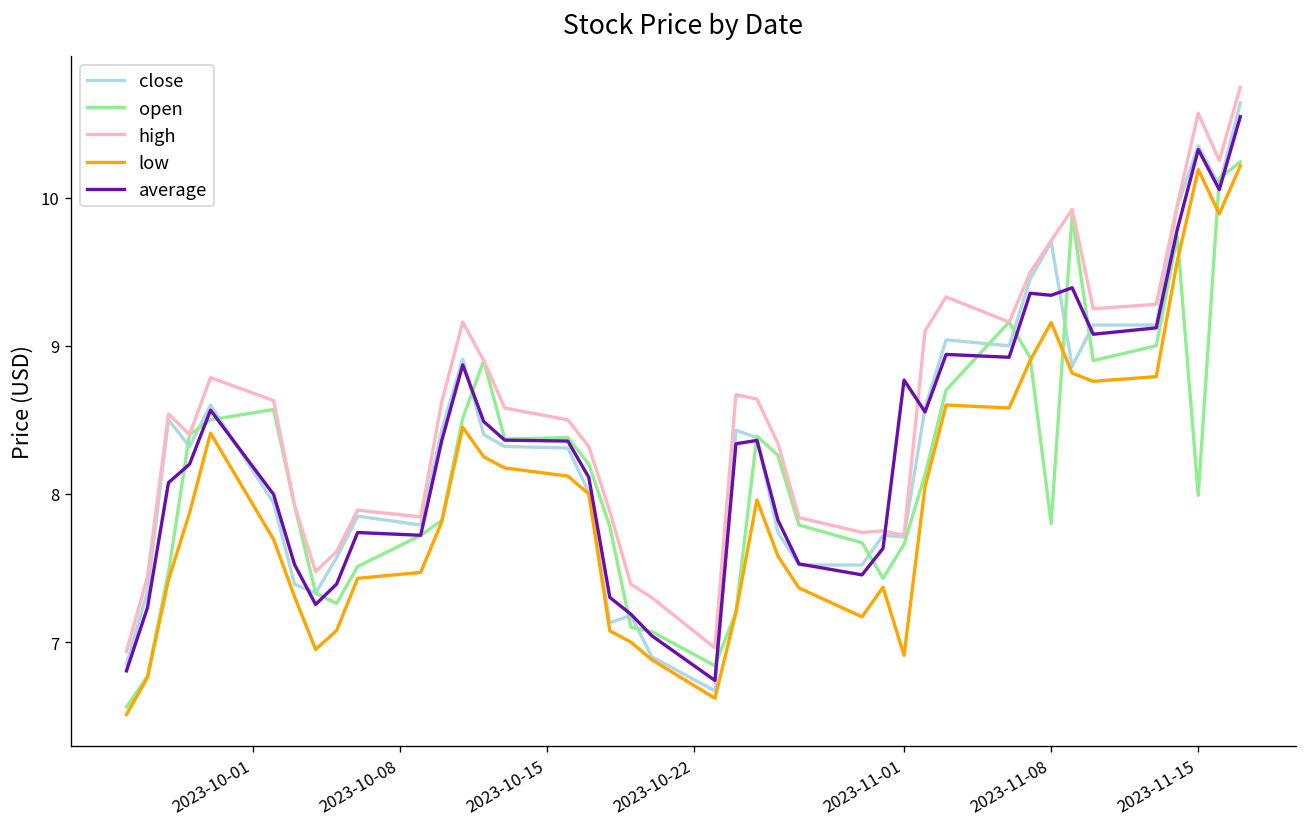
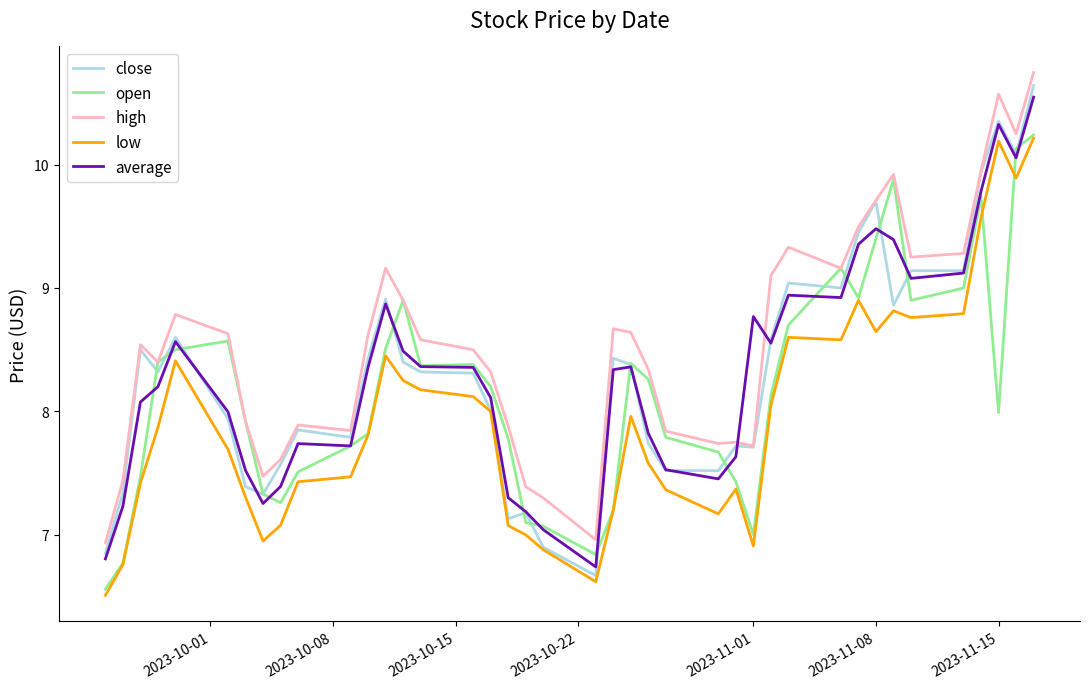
  {
    "close": {
      "2023-11-15": 10.35
    },
    "open": {
-     "2023-11-01": 7.66,
-     "2023-11-08": 7.8,
+     "2023-11-01": 7.00,
+     "2023-11-08": 9.4,
      "2023-11-15": 7.99
    },
    "high": {
      "2023-11-15": 10.57
    },
    "low": {
      "2023-11-01": 6.91,
-     "2023-11-08": 9.16,
+     "2023-11-08": 8.65,
      "2023-11-15": 10.19
    },
    "average": {
      "2023-11-01": 8.77,
-     "2023-11-08": 9.34,
+     "2023-11-08": 9.48,
      "2023-11-15": 10.33
    }
  }
